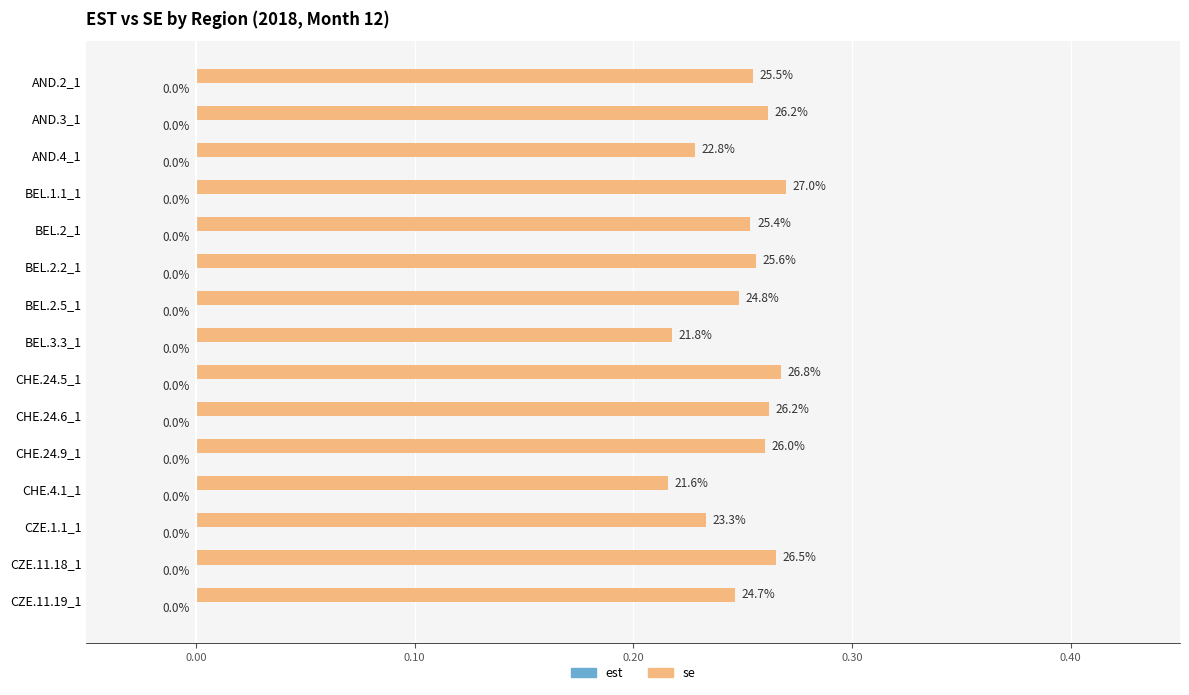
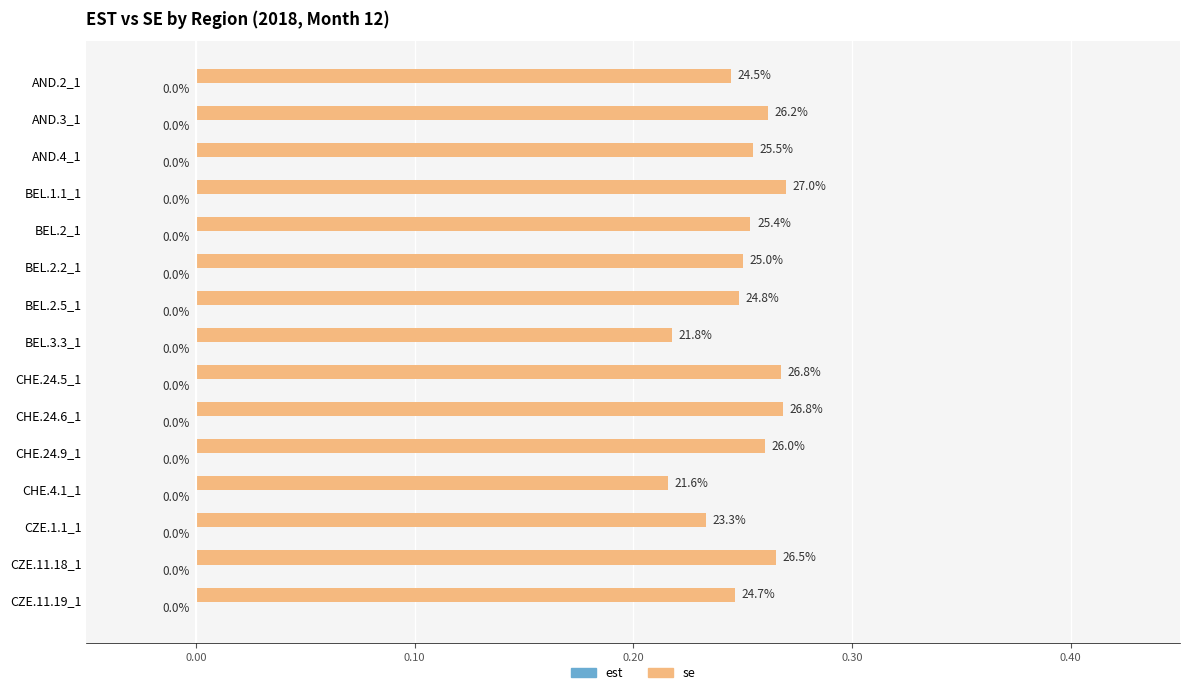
  {
    "est": {
      "AND.2_1": "0.0%",
      "AND.3_1": "0.0%",
      "AND.4_1": "0.0%",
      "BEL.1.1_1": "0.0%",
      "BEL.2_1": "0.0%",
      "BEL.2.2_1": "0.0%",
      "BEL.2.5_1": "0.0%",
      "BEL.3.3_1": "0.0%",
      "CHE.24.5_1": "0.0%",
      "CHE.24.6_1": "0.0%",
      "CHE.24.9_1": "0.0%",
      "CHE.4.1_1": "0.0%",
      "CZE.1.1_1": "0.0%",
      "CZE.11.18_1": "0.0%",
      "CZE.11.19_1": "0.0%"
    },
    "se": {
-     "AND.2_1": "25.5%",
+     "AND.2_1": "24.5%",
      "AND.3_1": "26.2%",
-     "AND.4_1": "22.8%",
+     "AND.4_1": "25.5%",
      "BEL.1.1_1": "27.0%",
      "BEL.2_1": "25.4%",
-     "BEL.2.2_1": "25.6%",
+     "BEL.2.2_1": "25.0%",
      "BEL.2.5_1": "24.8%",
      "BEL.3.3_1": "21.8%",
      "CHE.24.5_1": "26.8%",
-     "CHE.24.6_1": "26.2%",
+     "CHE.24.6_1": "26.8%",
      "CHE.24.9_1": "26.0%",
      "CHE.4.1_1": "21.6%",
      "CZE.1.1_1": "23.3%",
      "CZE.11.18_1": "26.5%",
      "CZE.11.19_1": "24.7%"
    }
  }
